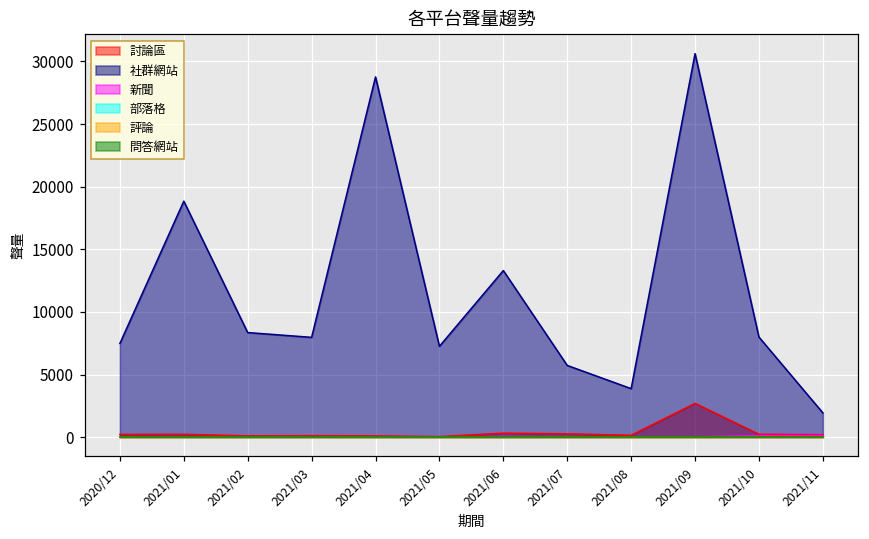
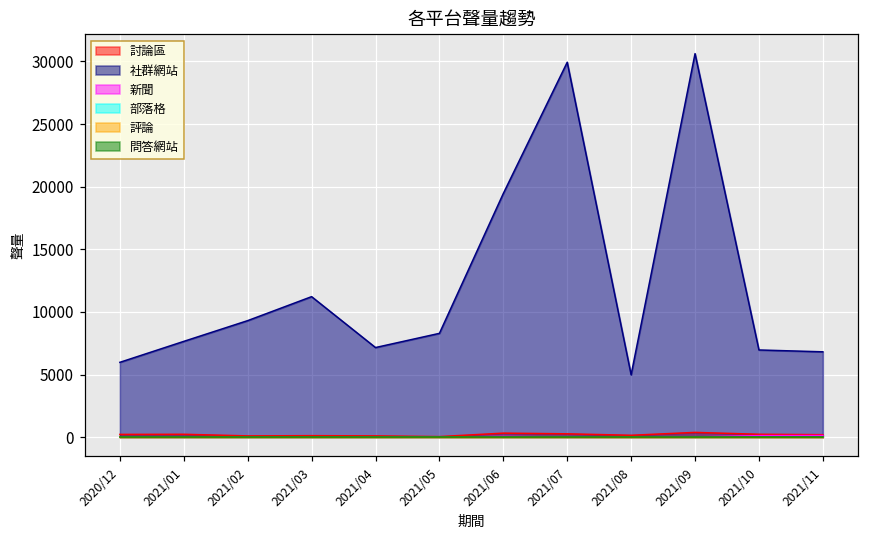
  {
    "討論區": {
      "2021/01": 200,
      "2021/06": 300,
      "2021/07": 300,
-     "2021/09": 2700
+     "2021/09": 400
    },
    "社群網站": {
-     "2020/12": 7500,
-     "2021/01": 18800,
-     "2021/02": 8400,
-     "2021/03": 8000,
-     "2021/04": 28800,
-     "2021/05": 7300,
-     "2021/06": 13300,
-     "2021/07": 5700,
-     "2021/08": 3900,
+     "2020/12": 6000,
+     "2021/01": 7700,
+     "2021/02": 9300,
+     "2021/03": 11200,
+     "2021/04": 7200,
+     "2021/05": 8300,
+     "2021/06": 19500,
+     "2021/07": 29900,
+     "2021/08": 5000,
      "2021/09": 30600,
-     "2021/10": 8000,
-     "2021/11": 1900
+     "2021/10": 7000,
+     "2021/11": 6800
    }
  }
